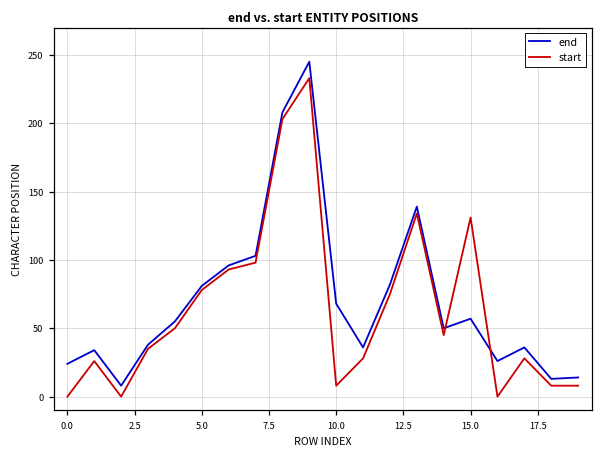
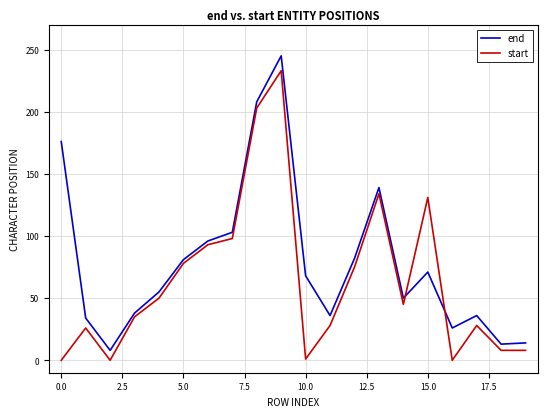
  {
    "end": {
-     "0.0": 24,
+     "0.0": 176,
      "5.0": 81,
      "10.0": 68,
-     "15.0": 57
+     "15.0": 71
    },
    "start": {
      "0.0": 0,
      "5.0": 78,
-     "10.0": 8,
+     "10.0": 1,
      "15.0": 131
    }
  }
